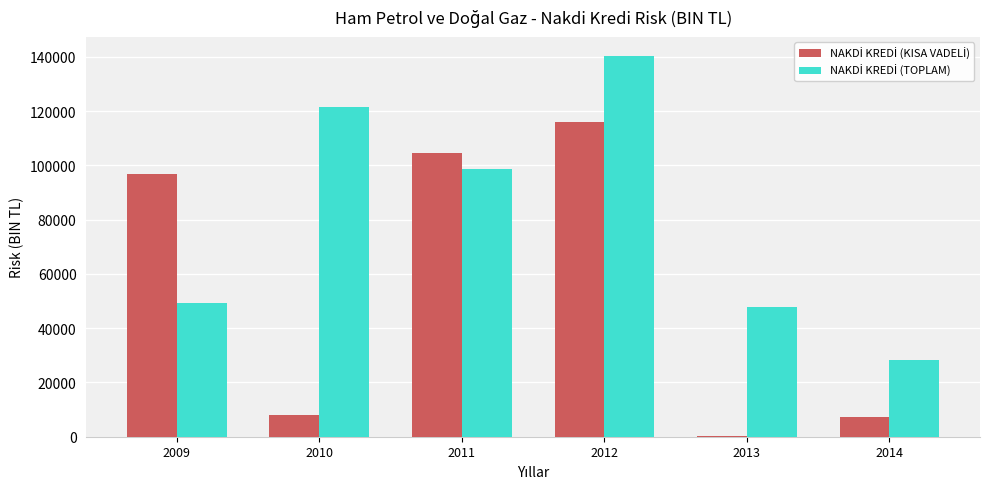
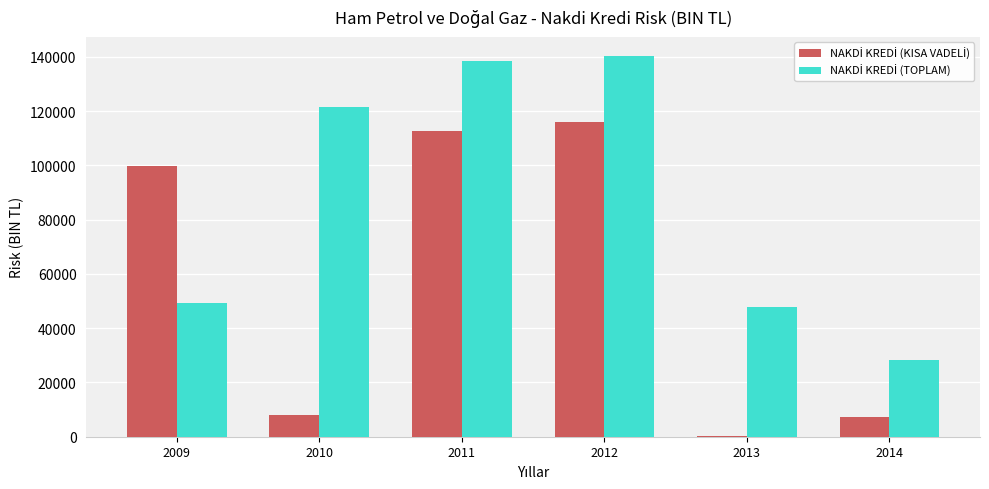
  {
    "NAKDİ KREDİ (KISA VADELİ)": {
-     "2009": 97000,
+     "2009": 100000,
      "2010": 8000,
-     "2011": 104000,
+     "2011": 113000,
      "2012": 116000,
      "2014": 7000
    },
    "NAKDİ KREDİ (TOPLAM)": {
      "2009": 49000,
      "2010": 121000,
-     "2011": 99000,
+     "2011": 138000,
      "2012": 140000,
      "2013": 48000,
      "2014": 28000
    }
  }
